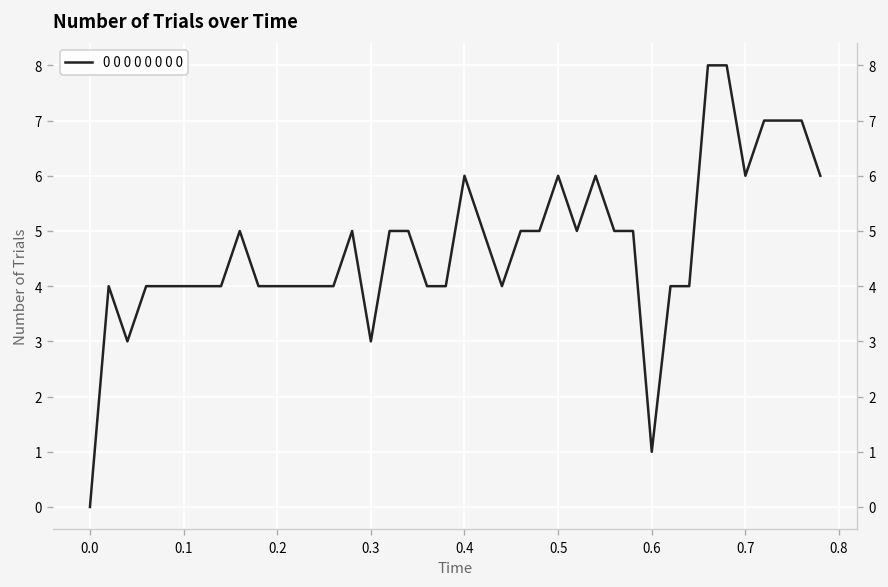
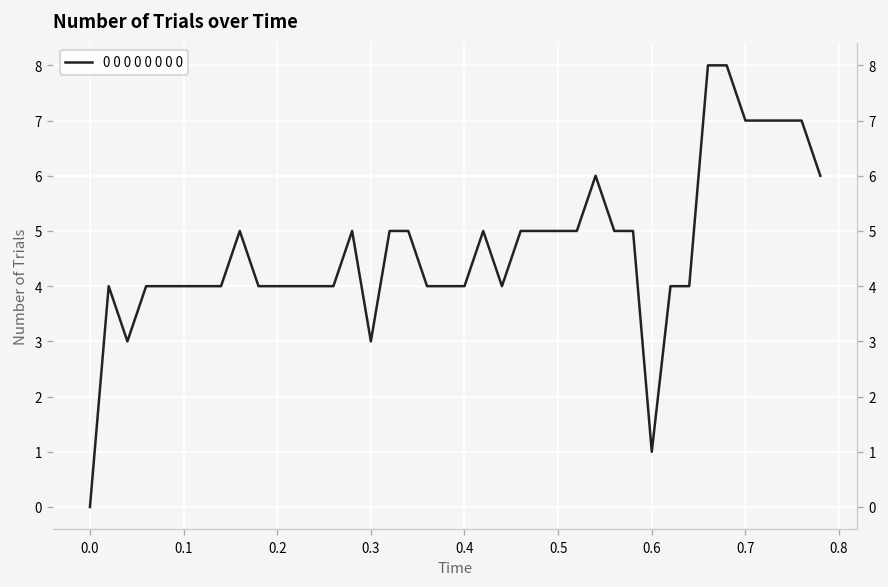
  {
    "0.0": 0,
    "0.1": 4,
    "0.2": 4,
    "0.3": 3,
-   "0.4": 6,
-   "0.5": 6,
+   "0.4": 4,
+   "0.5": 5,
    "0.6": 1,
-   "0.7": 6
+   "0.7": 7
  }
